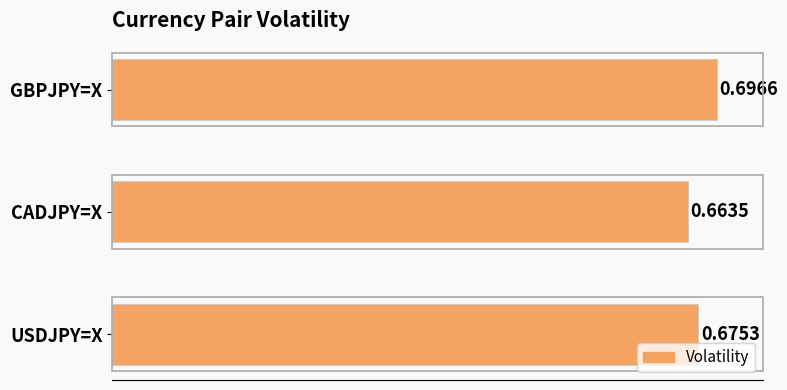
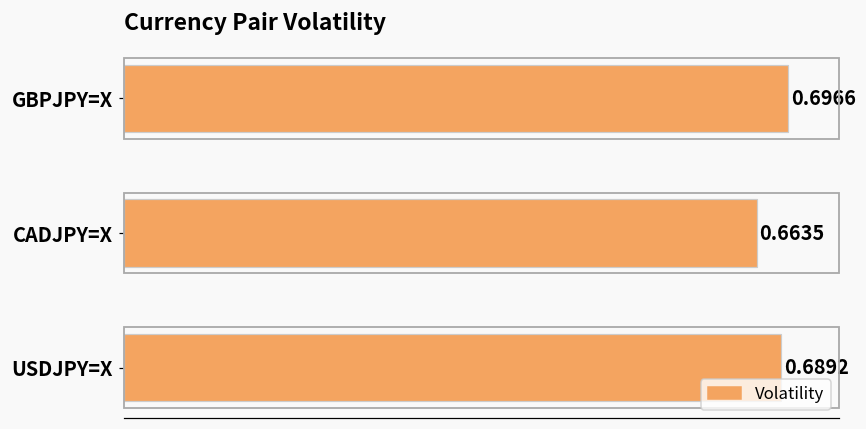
  {
    "GBPJPY=X": 0.6966,
    "CADJPY=X": 0.6635,
-   "USDJPY=X": 0.6753
+   "USDJPY=X": 0.6892
  }
